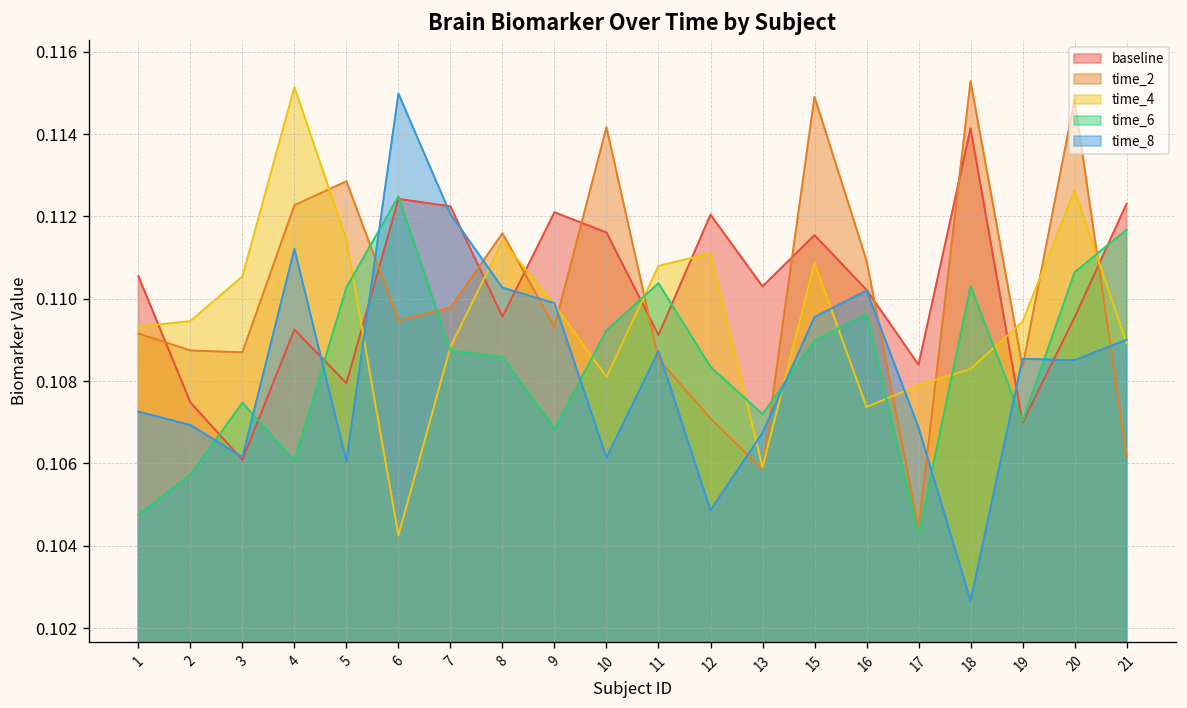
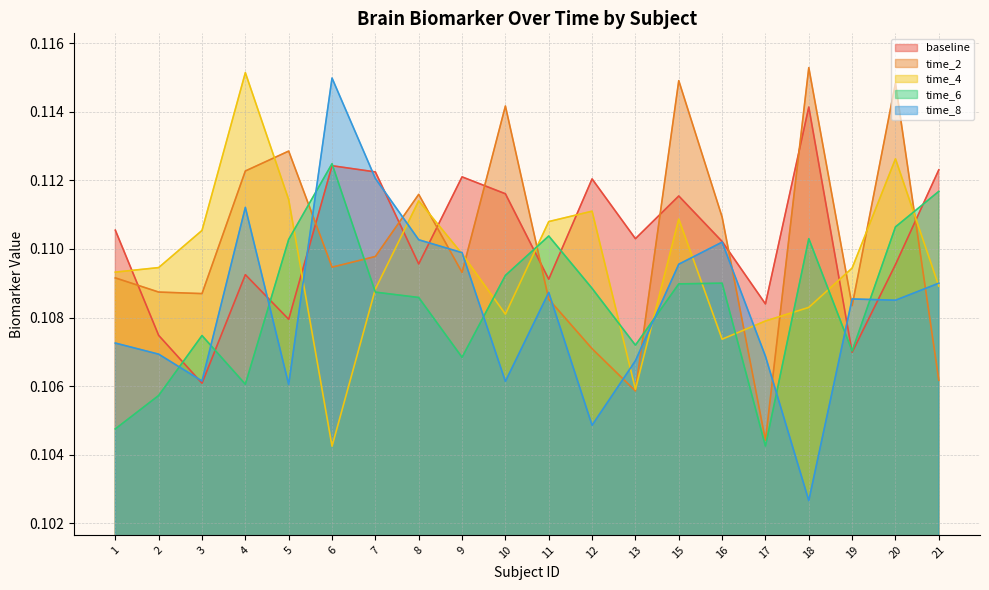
  {
    "time_6": {
      "1": 0.1048,
      "2": 0.1057,
      "3": 0.1075,
      "4": 0.1061,
      "5": 0.1103,
      "7": 0.1087,
      "8": 0.1086,
      "9": 0.1068,
      "10": 0.1092,
      "11": 0.1104,
-     "12": 0.1083,
+     "12": 0.1089,
      "13": 0.1072,
      "15": 0.1090,
-     "16": 0.1096,
+     "16": 0.1090,
      "17": 0.1043,
      "18": 0.1103,
      "20": 0.1106,
      "21": 0.1117
    },
    "time_8": {
      "1": 0.1073,
      "2": 0.1069,
      "4": 0.1112,
      "5": 0.1061,
      "6": 0.1150,
      "7": 0.1121,
      "8": 0.1103,
      "10": 0.1061,
      "11": 0.1087,
      "12": 0.1049,
      "13": 0.1067,
      "15": 0.1096,
      "17": 0.1069,
      "18": 0.1027,
      "19": 0.1085,
      "20": 0.1085,
      "21": 0.1090
    }
  }
